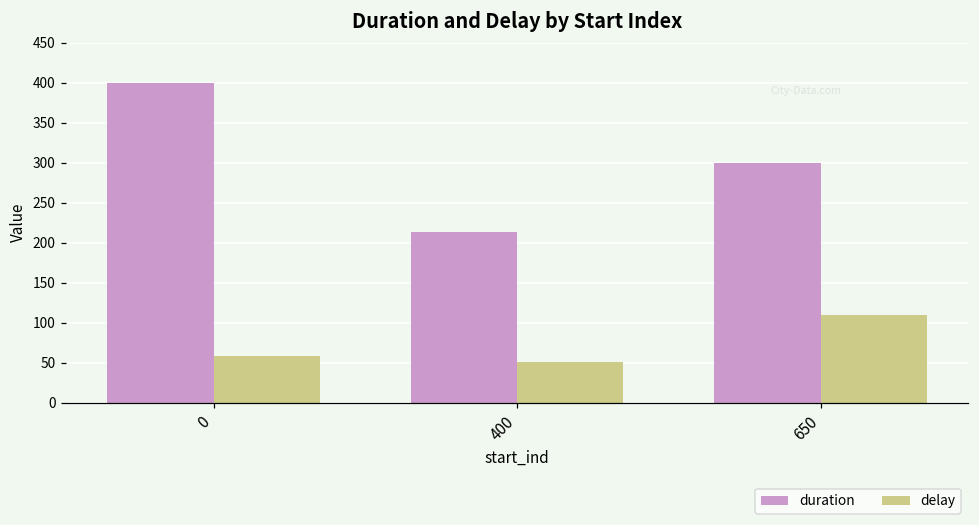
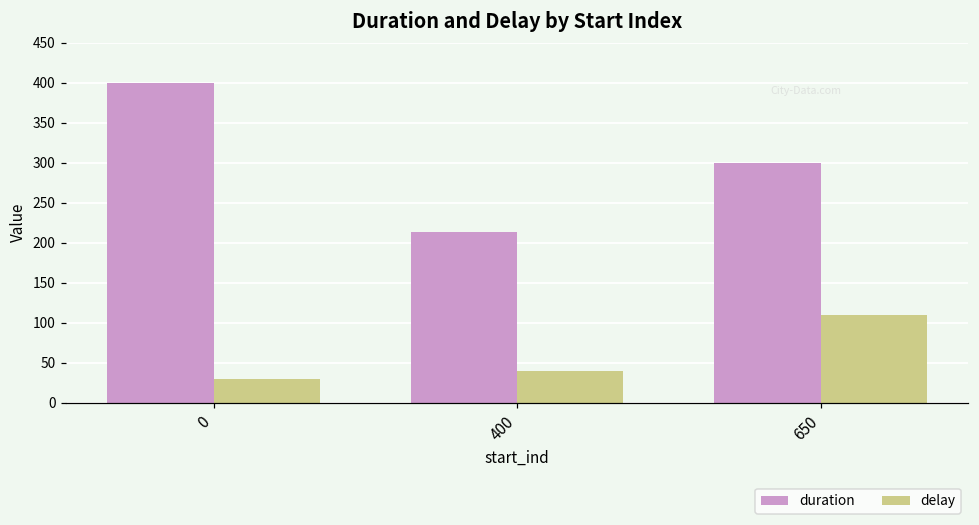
  {
    "duration": {
      "0": 400,
      "400": 210,
      "650": 300
    },
    "delay": {
-     "0": 60,
-     "400": 50,
+     "0": 30,
+     "400": 40,
      "650": 110
    }
  }
